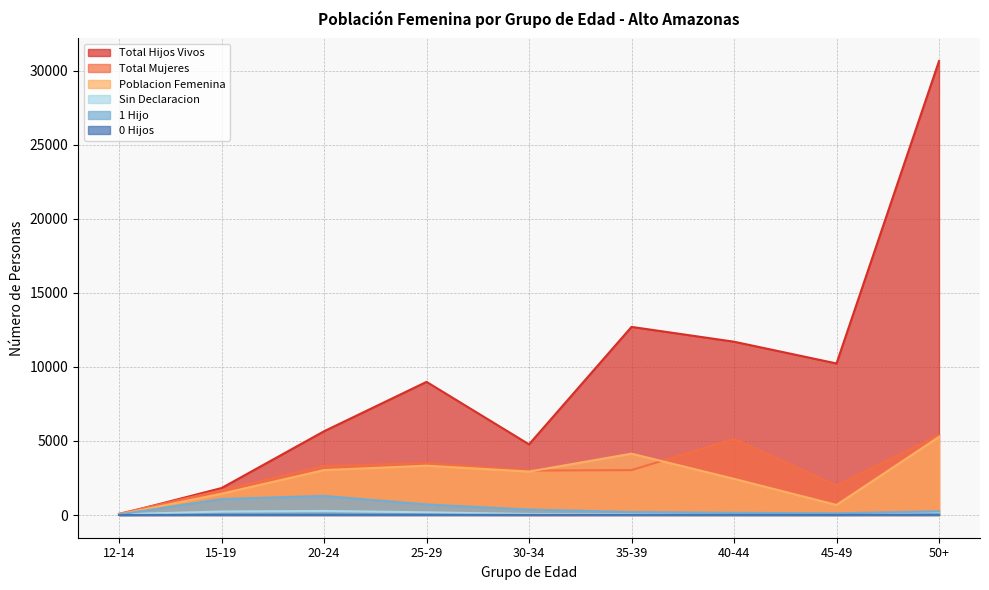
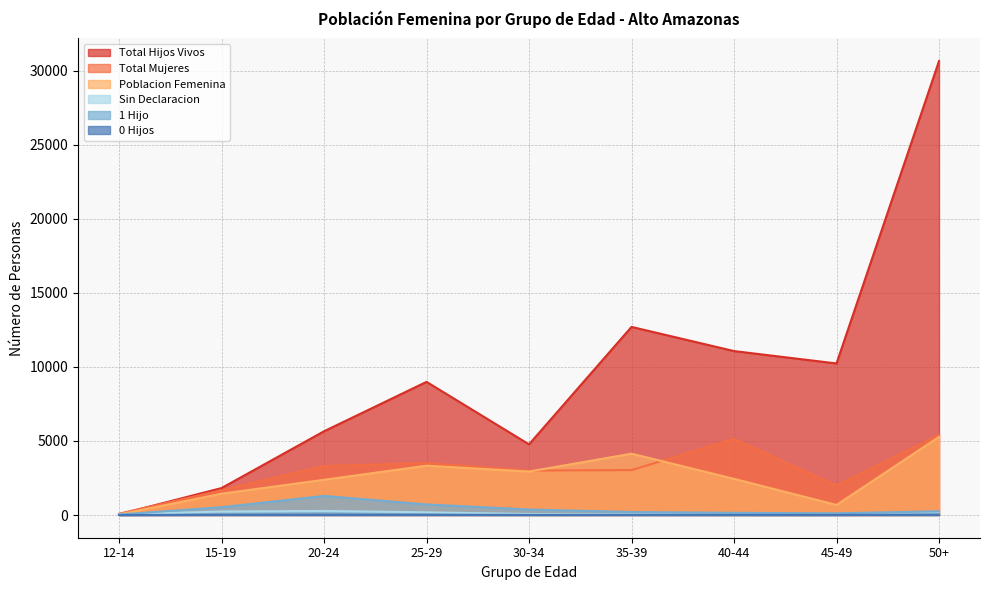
  {
    "Total Hijos Vivos": {
      "20-24": 5700,
      "25-29": 9000,
      "30-34": 4800,
      "35-39": 12700,
-     "40-44": 11700,
+     "40-44": 11100,
      "45-49": 10200,
      "50+": 30600
    },
    "Total Mujeres": {
      "20-24": 3300,
      "25-29": 3500,
      "35-39": 3000,
      "40-44": 5100,
      "45-49": 2000
    },
    "Poblacion Femenina": {
      "15-19": 1400,
-     "20-24": 3000,
+     "20-24": 2400,
      "25-29": 3300,
      "35-39": 4100,
      "40-44": 2400,
      "45-49": 700
    },
    "Sin Declaracion": {
      "15-19": 200,
      "20-24": 300
    },
    "1 Hijo": {
-     "15-19": 1100,
+     "15-19": 500,
      "20-24": 1300,
      "25-29": 700,
      "30-34": 400
    },
    "0 Hijos": {
      "15-19": 0,
      "20-24": 0
    }
  }
